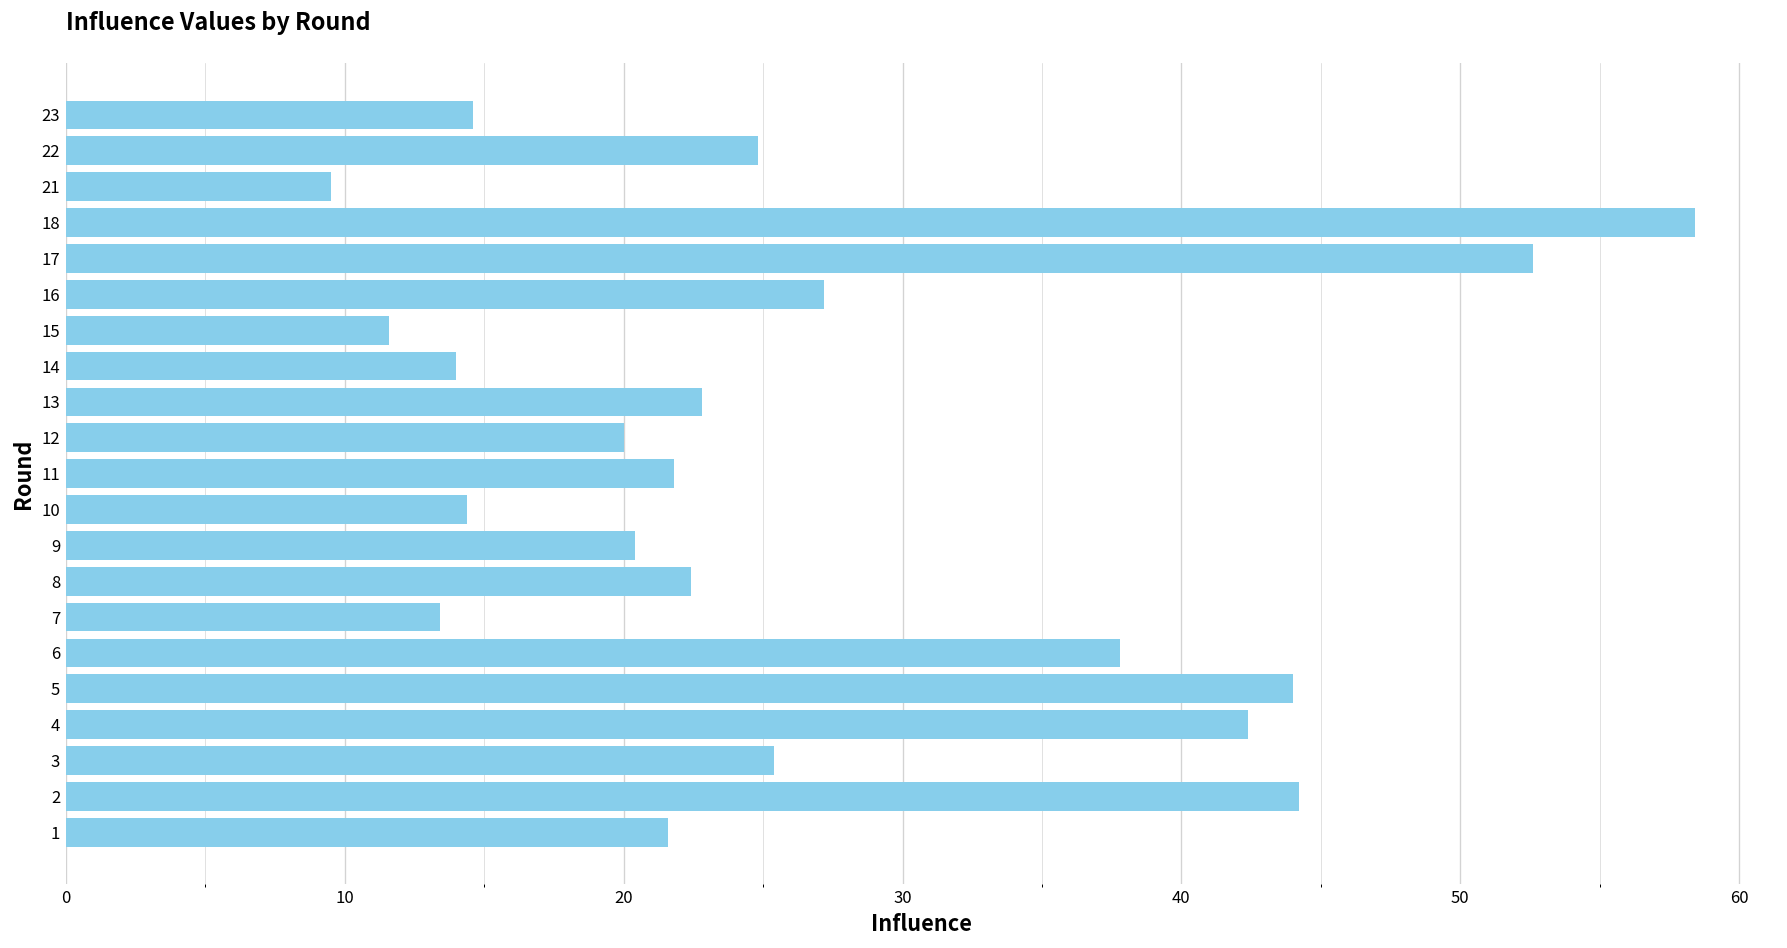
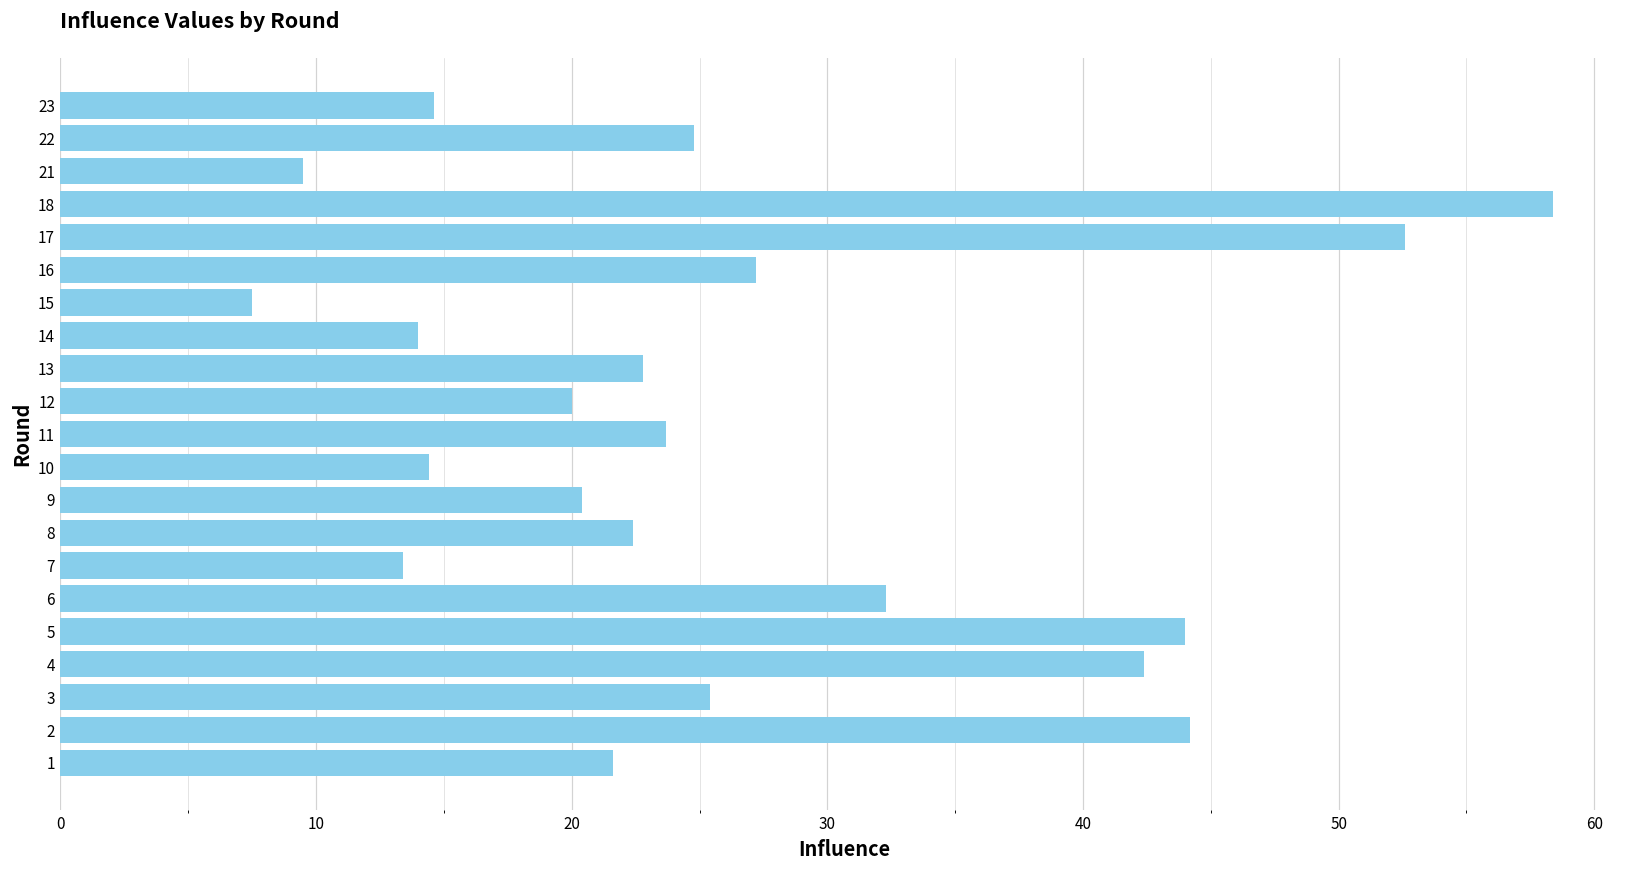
  {
    "23": 14.6,
    "22": 24.8,
    "21": 9.5,
    "18": 58.4,
    "17": 52.6,
    "16": 27.2,
-   "15": 11.6,
+   "15": 7.5,
    "14": 14.0,
    "13": 22.8,
    "12": 20.0,
-   "11": 21.8,
+   "11": 23.7,
    "10": 14.4,
    "9": 20.4,
    "8": 22.4,
    "7": 13.4,
-   "6": 37.8,
+   "6": 32.3,
    "5": 44.0,
    "4": 42.4,
    "3": 25.4,
    "2": 44.2,
    "1": 21.6
  }
